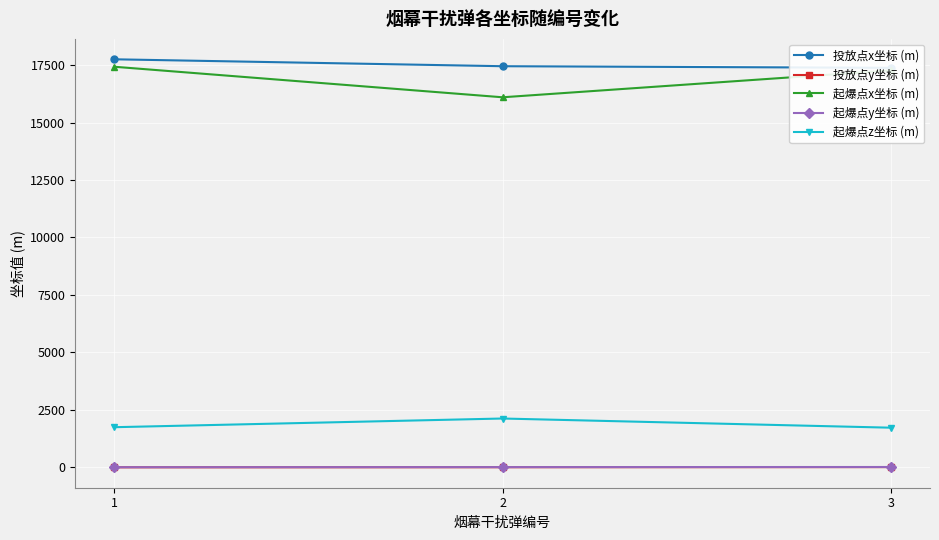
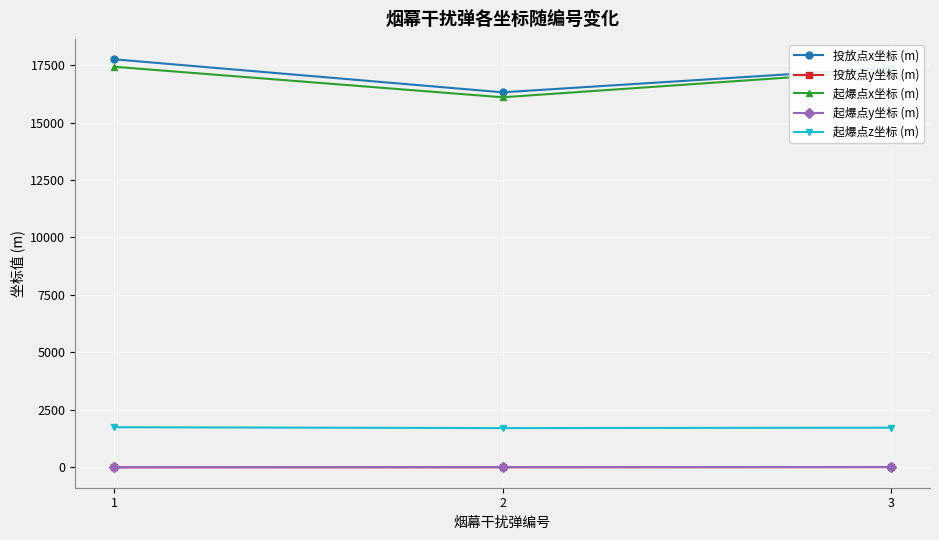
  {
    "投放点x坐标 (m)": {
      "1": 17800,
-     "2": 17500
+     "2": 16300
    },
    "起爆点y坐标 (m)": {
      "1": 0,
      "2": 0,
      "3": 0
    },
    "起爆点x坐标 (m)": {
      "1": 17400,
      "2": 16100
    },
    "起爆点z坐标 (m)": {
      "1": 1700,
-     "2": 2100,
+     "2": 1700,
      "3": 1700
    }
  }
